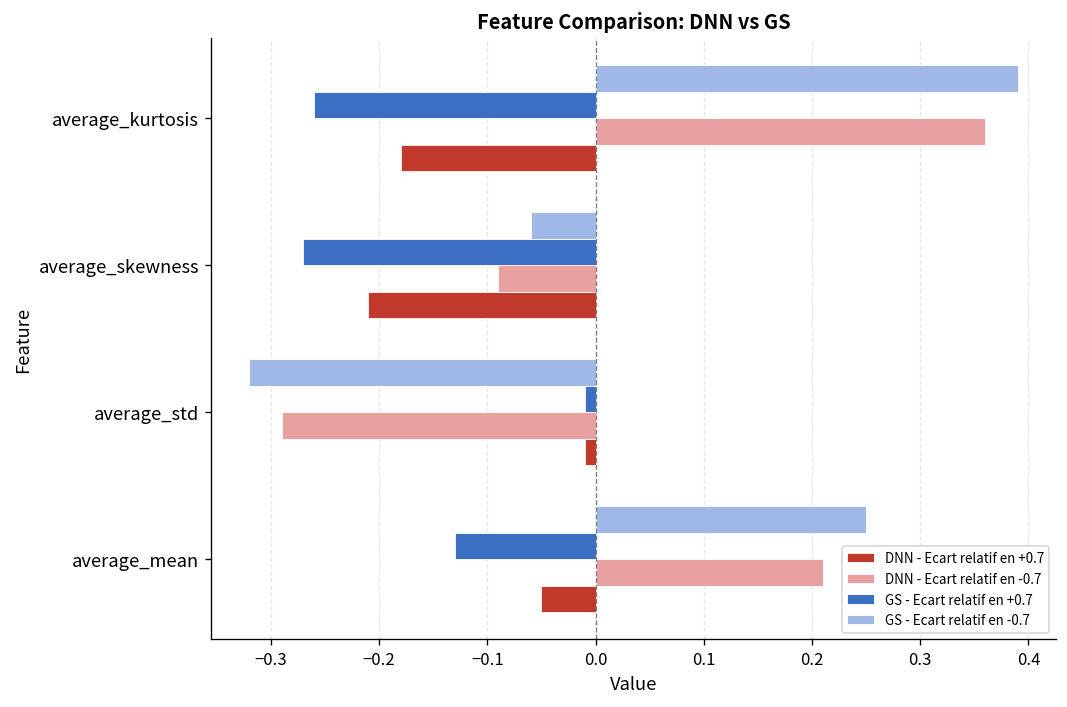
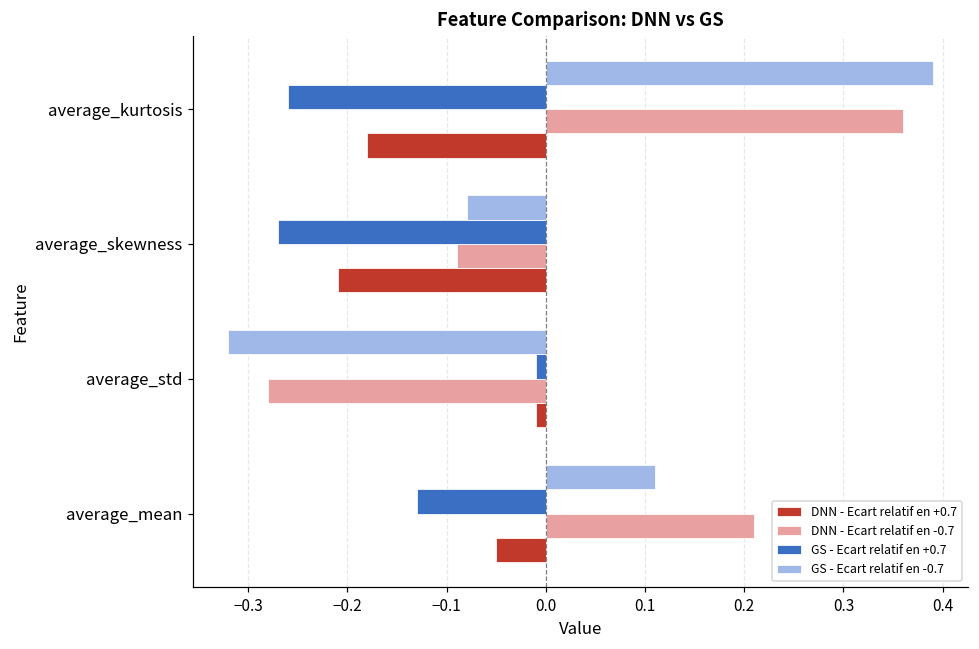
  {
    "DNN - Ecart relatif en +0.7": {
      "average_kurtosis": -0.18,
      "average_skewness": -0.21,
      "average_std": -0.01,
      "average_mean": -0.05
    },
    "DNN - Ecart relatif en -0.7": {
      "average_kurtosis": 0.36,
      "average_skewness": -0.09,
-     "average_std": -0.29,
+     "average_std": -0.28,
      "average_mean": 0.21
    },
    "GS - Ecart relatif en +0.7": {
      "average_kurtosis": -0.26,
      "average_skewness": -0.27,
      "average_std": -0.01,
      "average_mean": -0.13
    },
    "GS - Ecart relatif en -0.7": {
      "average_kurtosis": 0.39,
-     "average_skewness": -0.06,
+     "average_skewness": -0.08,
      "average_std": -0.32,
-     "average_mean": 0.25
+     "average_mean": 0.11
    }
  }
